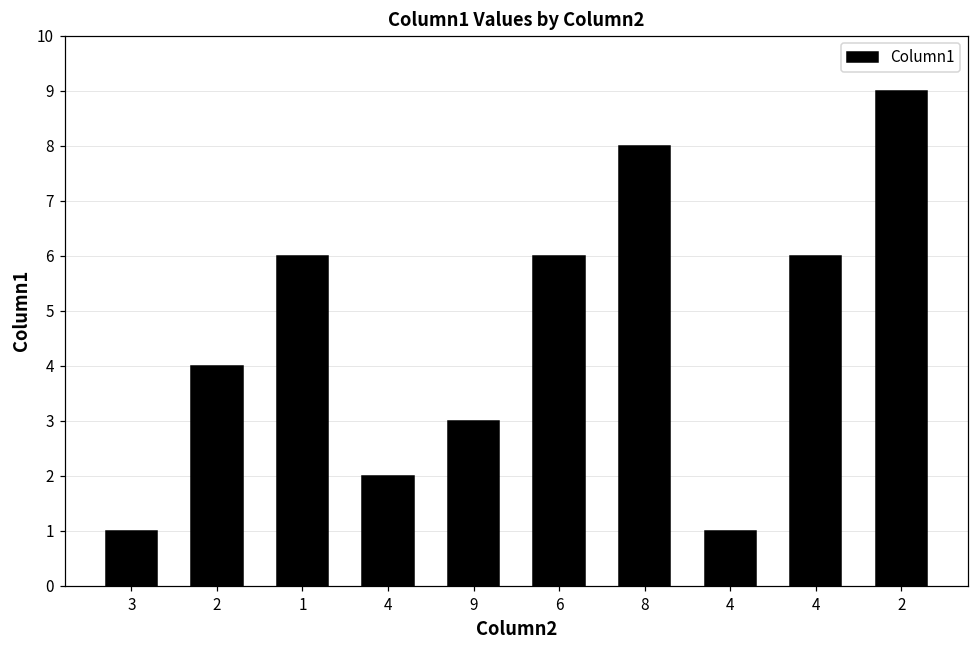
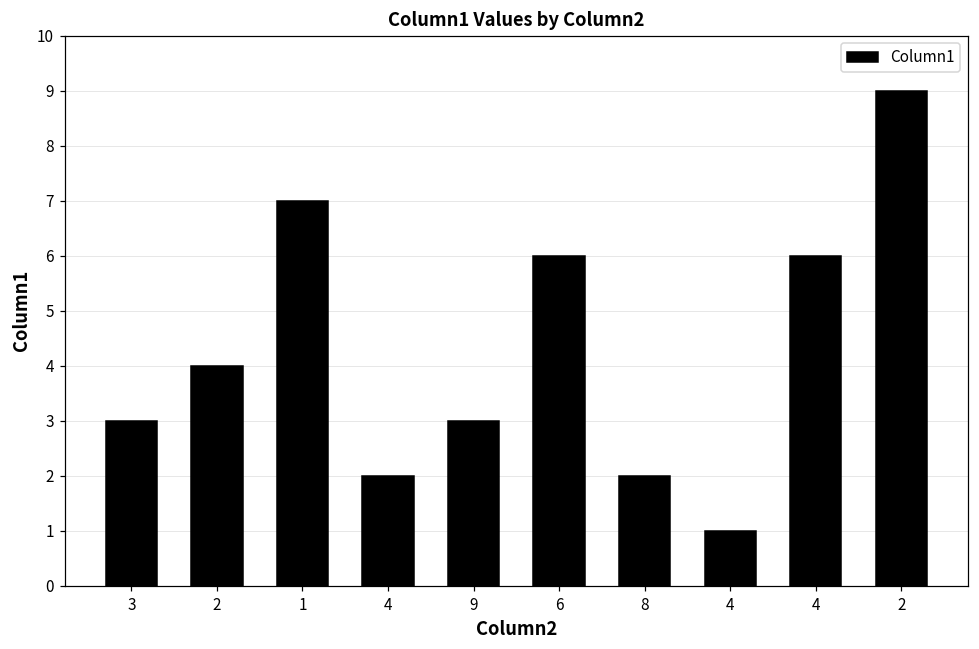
  {
-   "3": 1,
-   "1": 6,
+   "3": 3,
+   "1": 7,
    "9": 3,
    "6": 6,
-   "8": 8
+   "8": 2
  }
